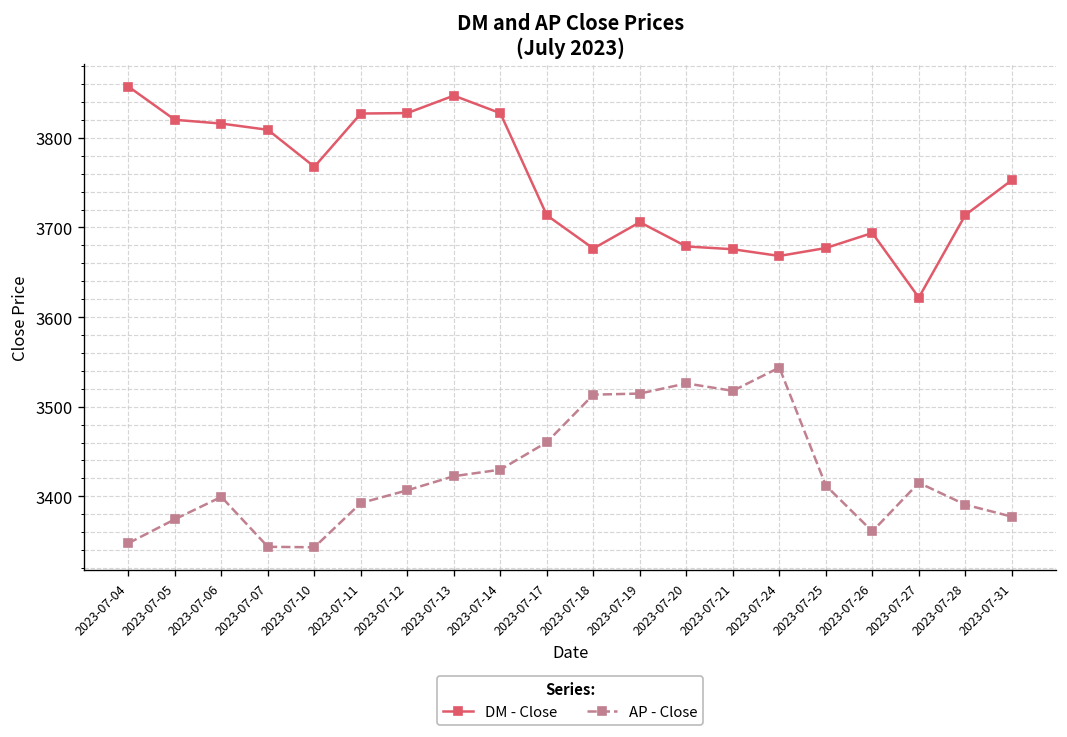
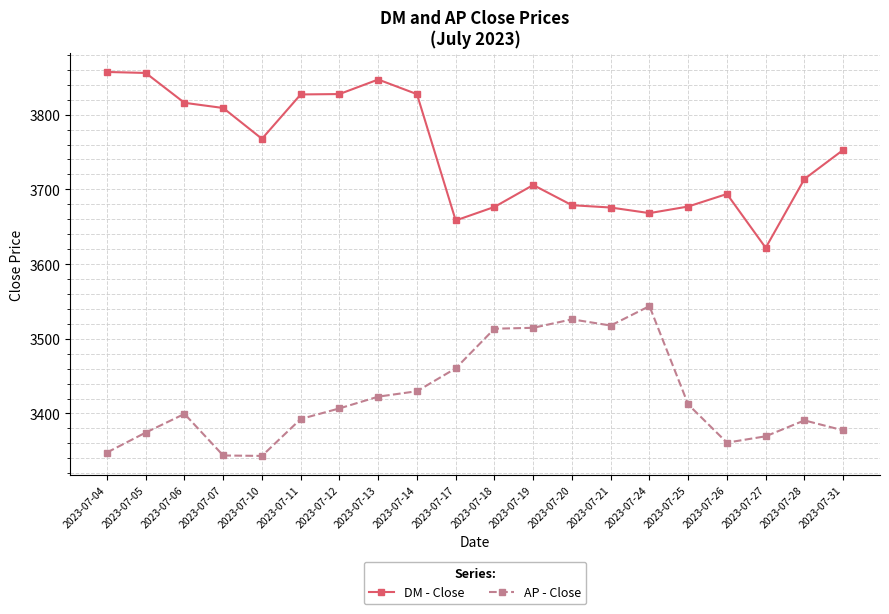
  {
    "DM - Close": {
      "2023-07-04": 3860,
-     "2023-07-05": 3820,
+     "2023-07-05": 3860,
      "2023-07-06": 3820,
      "2023-07-07": 3810,
      "2023-07-10": 3770,
      "2023-07-11": 3830,
      "2023-07-12": 3830,
      "2023-07-13": 3850,
      "2023-07-14": 3830,
-     "2023-07-17": 3710,
+     "2023-07-17": 3660,
      "2023-07-18": 3680,
      "2023-07-19": 3710,
      "2023-07-20": 3680,
      "2023-07-21": 3680,
      "2023-07-24": 3670,
      "2023-07-25": 3680,
      "2023-07-26": 3690,
      "2023-07-27": 3620,
      "2023-07-28": 3710,
      "2023-07-31": 3750
    },
    "AP - Close": {
      "2023-07-04": 3350,
      "2023-07-05": 3370,
      "2023-07-06": 3400,
      "2023-07-07": 3340,
      "2023-07-10": 3340,
      "2023-07-11": 3390,
      "2023-07-12": 3410,
      "2023-07-13": 3420,
      "2023-07-14": 3430,
      "2023-07-17": 3460,
      "2023-07-18": 3510,
      "2023-07-19": 3510,
      "2023-07-20": 3530,
      "2023-07-21": 3520,
      "2023-07-24": 3540,
      "2023-07-25": 3410,
      "2023-07-26": 3360,
-     "2023-07-27": 3420,
+     "2023-07-27": 3370,
      "2023-07-28": 3390,
      "2023-07-31": 3380
    }
  }
